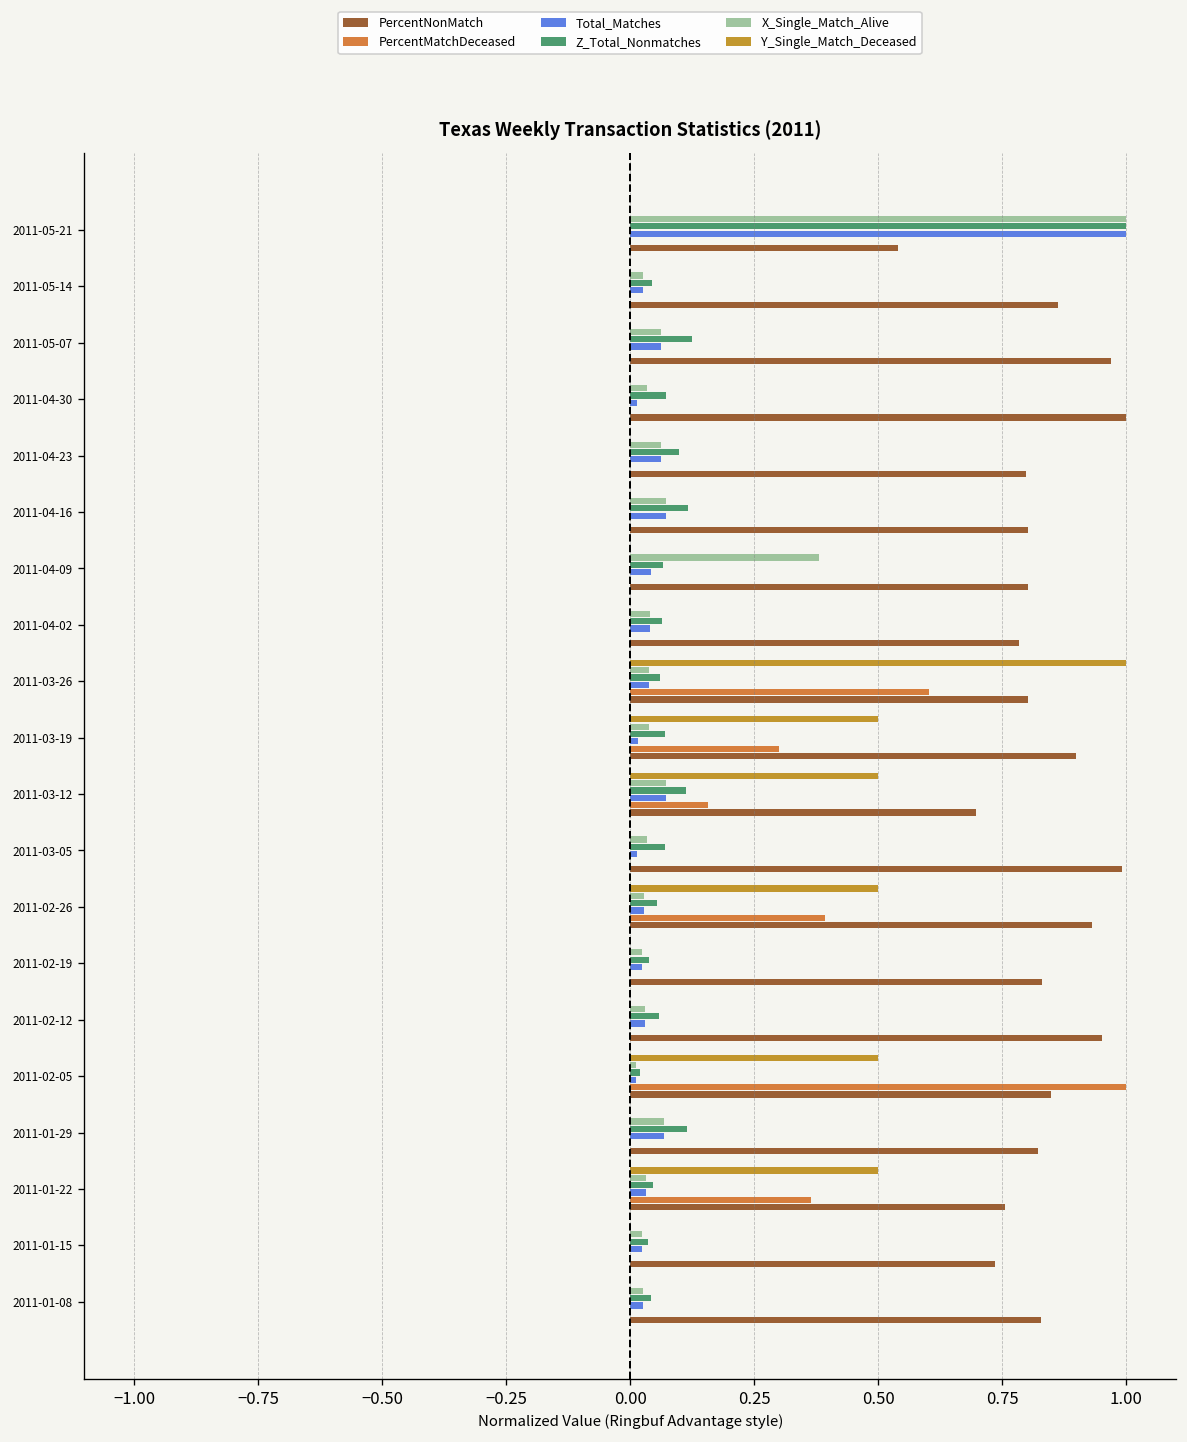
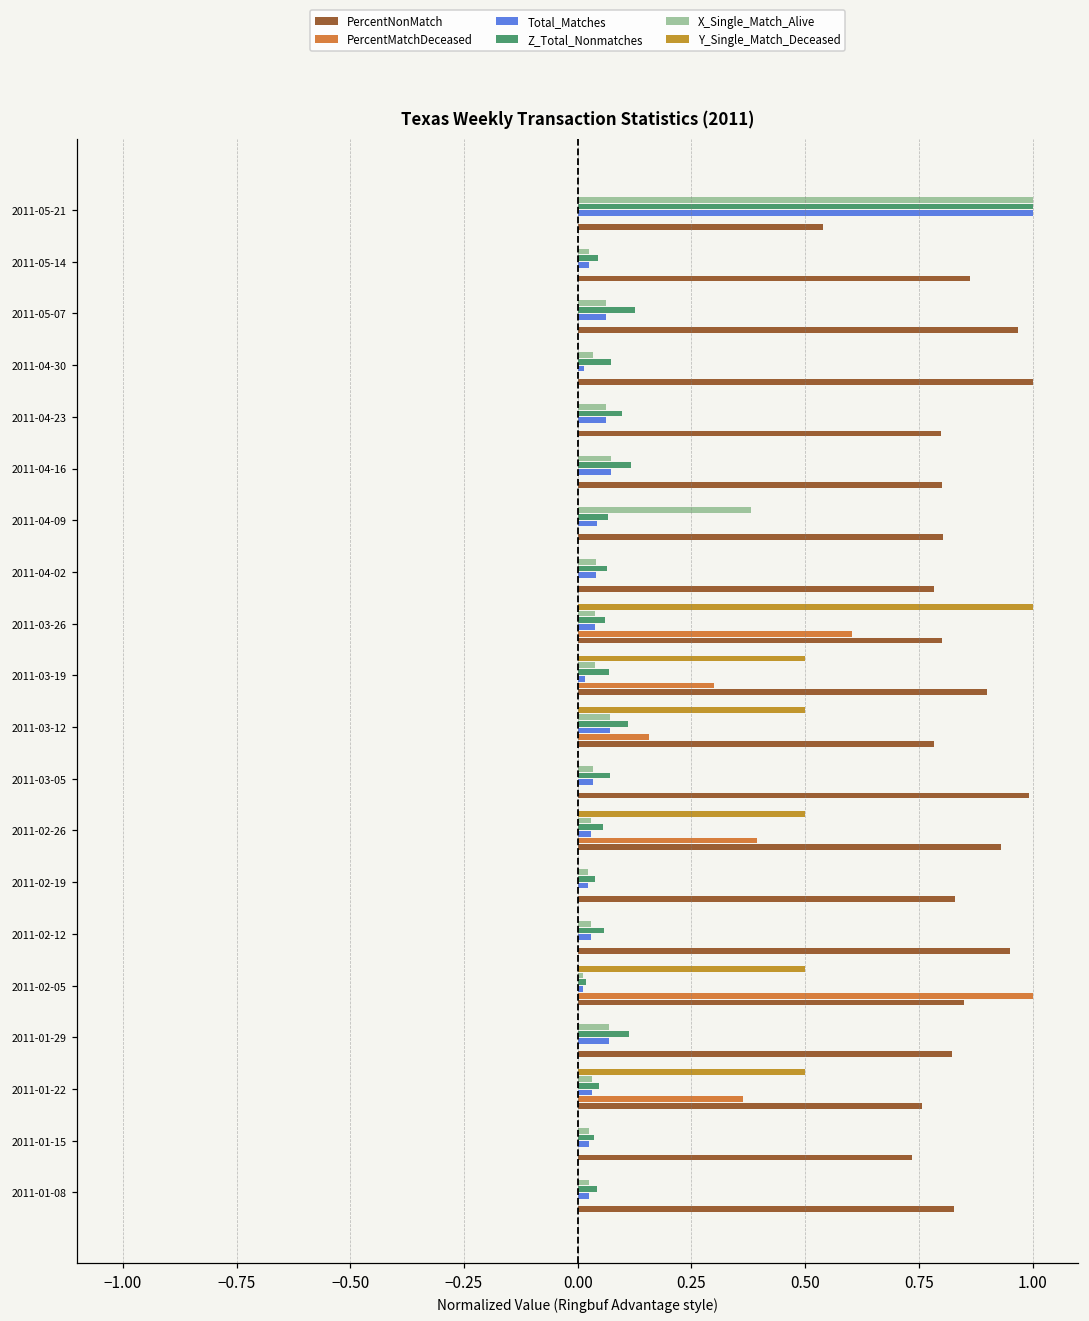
  {
    "PercentNonMatch": {
      "2011-05-21": 0.54,
      "2011-05-14": 0.86,
      "2011-05-07": 0.97,
      "2011-04-30": 1.00,
      "2011-04-23": 0.80,
      "2011-04-16": 0.80,
      "2011-04-09": 0.80,
      "2011-04-02": 0.78,
      "2011-03-26": 0.80,
      "2011-03-19": 0.90,
-     "2011-03-12": 0.70,
+     "2011-03-12": 0.78,
      "2011-03-05": 0.99,
      "2011-02-26": 0.93,
      "2011-02-19": 0.83,
      "2011-02-12": 0.95,
      "2011-02-05": 0.85,
      "2011-01-29": 0.82,
      "2011-01-22": 0.76,
      "2011-01-15": 0.74,
      "2011-01-08": 0.83
    },
    "Total_Matches": {
      "2011-05-21": 1.00,
      "2011-05-14": 0.03,
      "2011-05-07": 0.06,
      "2011-04-30": 0.01,
      "2011-04-23": 0.06,
      "2011-04-16": 0.07,
      "2011-04-09": 0.04,
      "2011-04-02": 0.04,
      "2011-03-26": 0.04,
      "2011-03-19": 0.02,
      "2011-03-12": 0.07,
-     "2011-03-05": 0.01,
+     "2011-03-05": 0.03,
      "2011-02-26": 0.03,
      "2011-02-19": 0.02,
      "2011-02-12": 0.03,
      "2011-02-05": 0.01,
      "2011-01-29": 0.07,
      "2011-01-22": 0.03,
      "2011-01-15": 0.02,
      "2011-01-08": 0.03
    },
    "Z_Total_Nonmatches": {
      "2011-05-21": 1.00,
      "2011-05-14": 0.04,
      "2011-05-07": 0.13,
      "2011-04-30": 0.07,
      "2011-04-23": 0.10,
      "2011-04-16": 0.12,
      "2011-04-09": 0.07,
      "2011-04-02": 0.06,
      "2011-03-26": 0.06,
      "2011-03-19": 0.07,
      "2011-03-12": 0.11,
      "2011-03-05": 0.07,
      "2011-02-26": 0.05,
      "2011-02-19": 0.04,
      "2011-02-12": 0.06,
      "2011-02-05": 0.02,
      "2011-01-29": 0.11,
      "2011-01-22": 0.05,
      "2011-01-15": 0.04,
      "2011-01-08": 0.04
    },
    "X_Single_Match_Alive": {
      "2011-05-21": 1.00,
      "2011-05-14": 0.03,
      "2011-05-07": 0.06,
      "2011-04-30": 0.03,
      "2011-04-23": 0.06,
      "2011-04-16": 0.07,
      "2011-04-09": 0.38,
      "2011-04-02": 0.04,
      "2011-03-26": 0.04,
      "2011-03-19": 0.04,
      "2011-03-12": 0.07,
      "2011-03-05": 0.03,
      "2011-02-26": 0.03,
      "2011-02-19": 0.02,
      "2011-02-12": 0.03,
      "2011-02-05": 0.01,
      "2011-01-29": 0.07,
      "2011-01-22": 0.03,
      "2011-01-15": 0.02,
      "2011-01-08": 0.03
    }
  }
